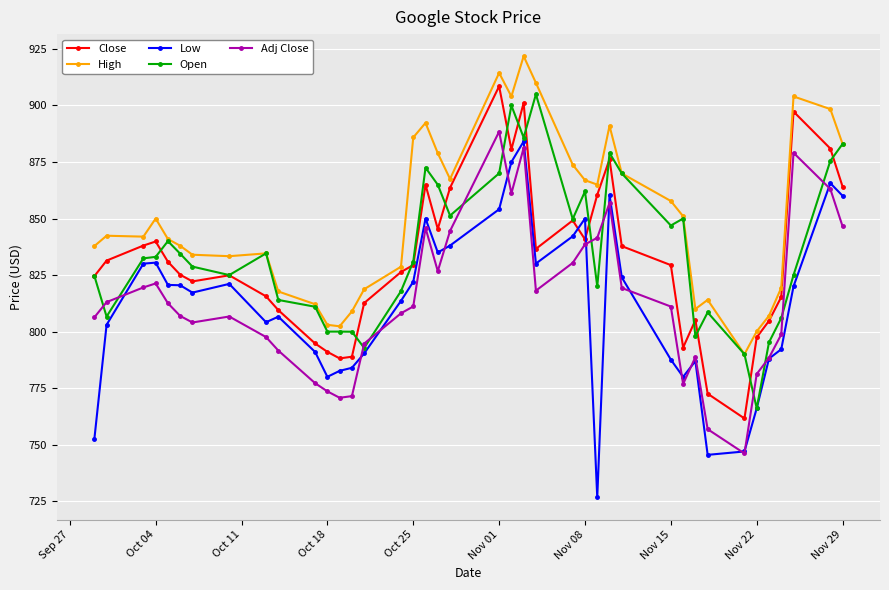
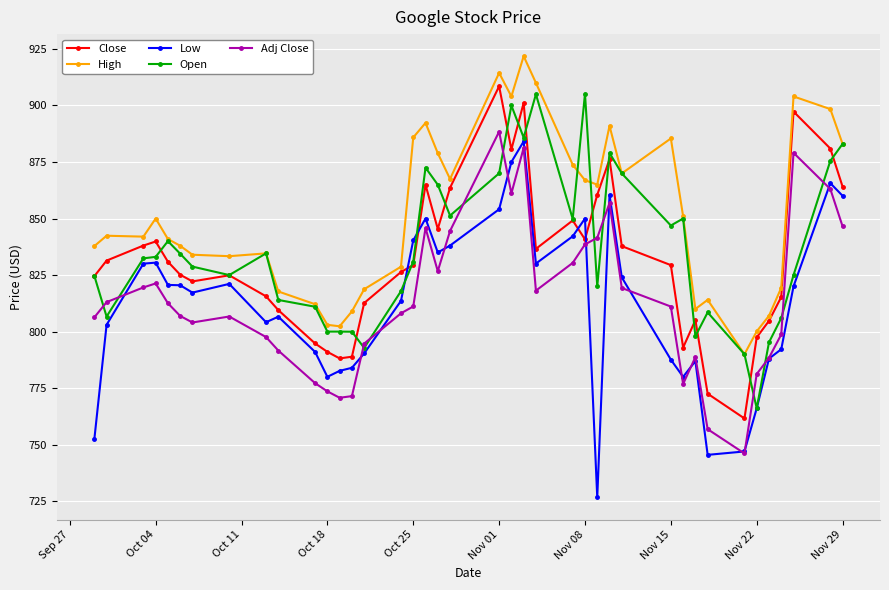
  {
    "Close": {
      "Oct 04": 840,
      "Oct 18": 791,
      "Oct 25": 829,
      "Nov 01": 909,
      "Nov 08": 841,
      "Nov 15": 829,
      "Nov 22": 797,
      "Nov 29": 864
    },
    "High": {
      "Oct 04": 850,
      "Oct 18": 803,
      "Oct 25": 886,
      "Nov 01": 914,
      "Nov 08": 867,
-     "Nov 15": 858,
+     "Nov 15": 885,
      "Nov 22": 800
    },
    "Low": {
      "Oct 04": 831,
      "Oct 18": 780,
-     "Oct 25": 822,
+     "Oct 25": 840,
      "Nov 01": 854,
      "Nov 08": 850,
      "Nov 15": 788,
      "Nov 29": 860
    },
    "Open": {
      "Oct 04": 833,
      "Oct 18": 800,
      "Oct 25": 831,
      "Nov 01": 870,
-     "Nov 08": 862,
+     "Nov 08": 905,
      "Nov 15": 847
    },
    "Adj Close": {
      "Oct 04": 821,
      "Oct 18": 774,
      "Oct 25": 811,
      "Nov 01": 888,
      "Nov 08": 839,
      "Nov 15": 811,
      "Nov 22": 781,
      "Nov 29": 847
    }
  }
